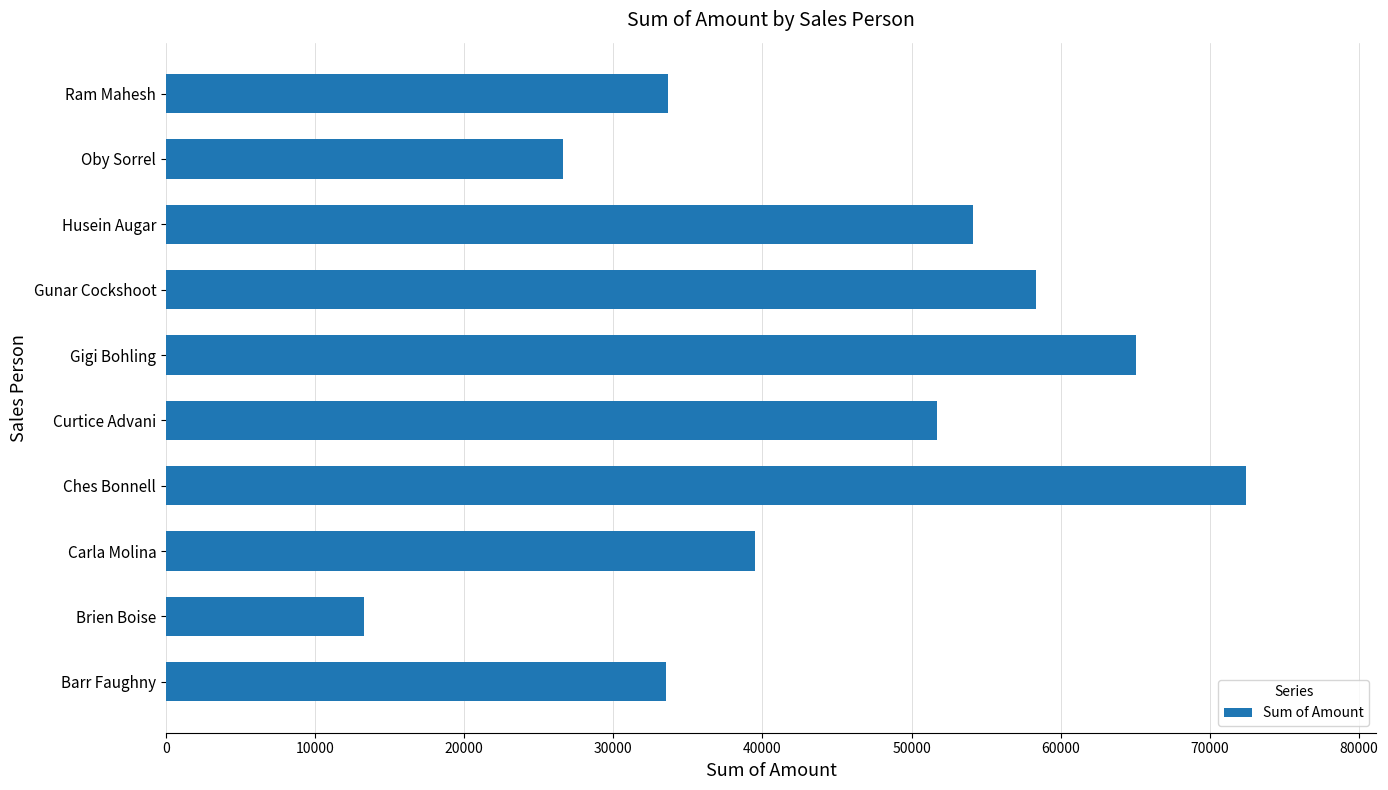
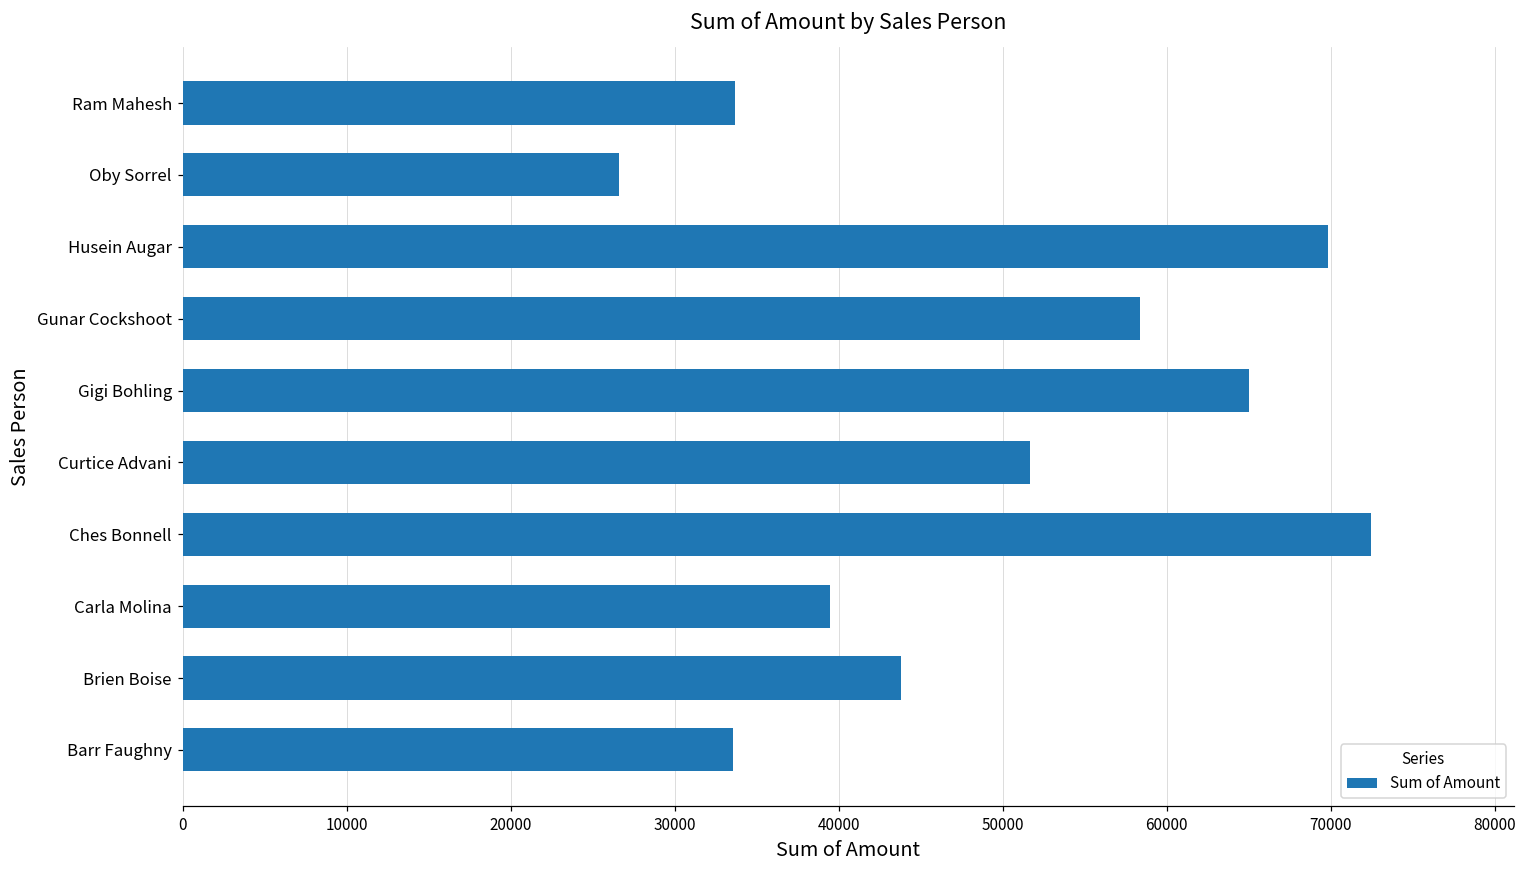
  {
    "Ram Mahesh": 33700,
    "Oby Sorrel": 26600,
-   "Husein Augar": 54100,
+   "Husein Augar": 69900,
    "Gunar Cockshoot": 58400,
    "Gigi Bohling": 65000,
    "Curtice Advani": 51700,
    "Ches Bonnell": 72500,
    "Carla Molina": 39500,
-   "Brien Boise": 13300,
+   "Brien Boise": 43800,
    "Barr Faughny": 33500
  }
